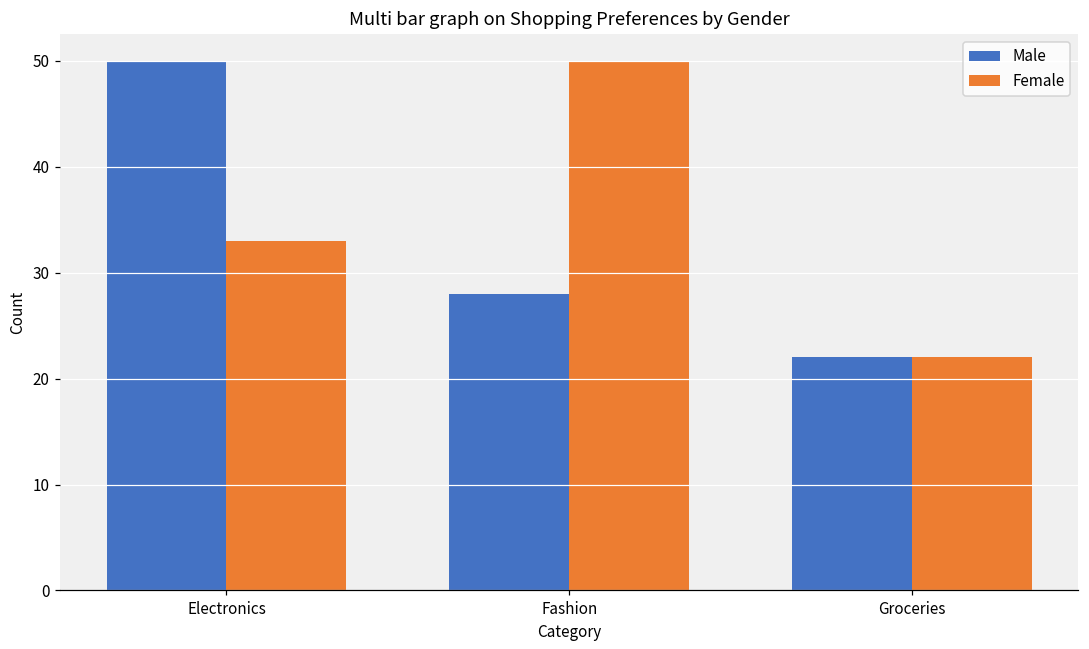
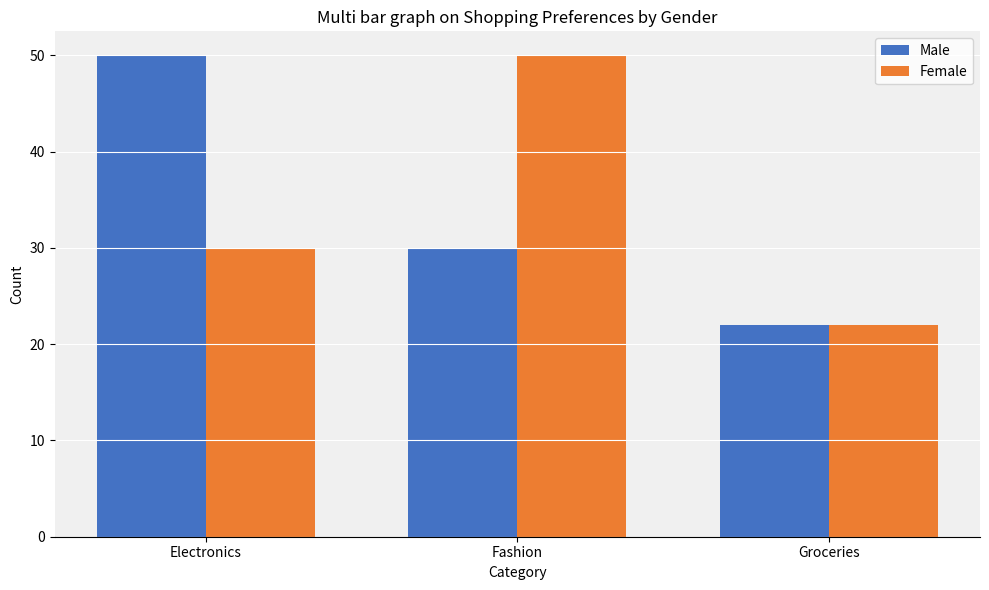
  {
    "Male": {
      "Electronics": 50,
-     "Fashion": 28,
+     "Fashion": 30,
      "Groceries": 22
    },
    "Female": {
-     "Electronics": 33,
+     "Electronics": 30,
      "Fashion": 50,
      "Groceries": 22
    }
  }
